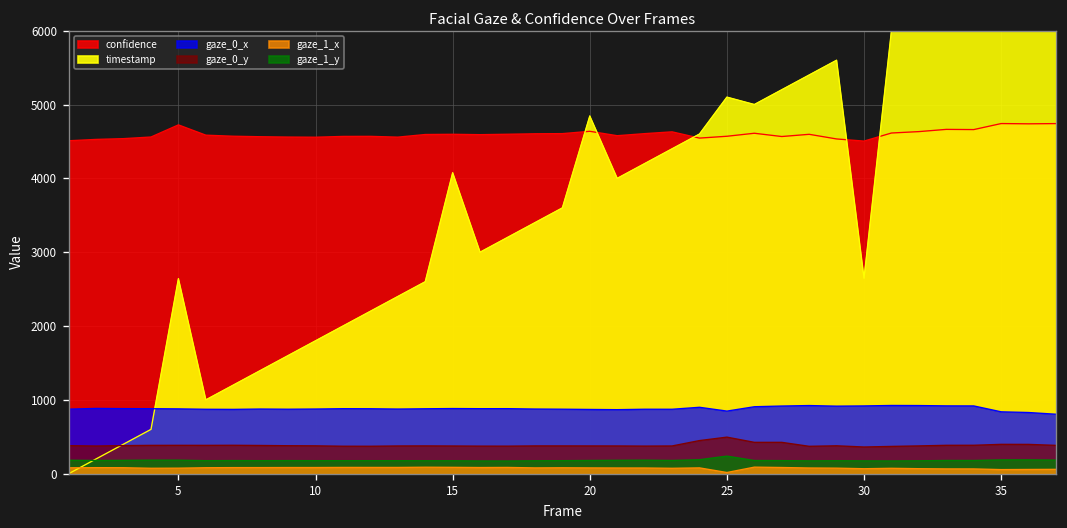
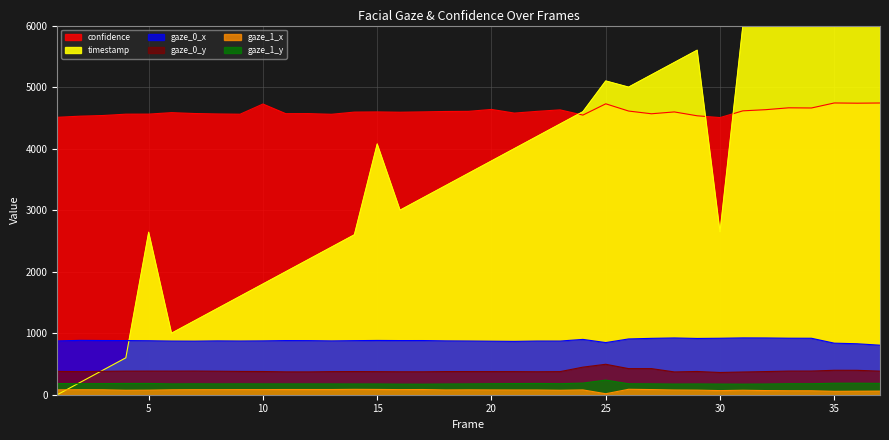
  {
    "confidence": {
-     "5": 4700,
-     "10": 4600,
+     "5": 4600,
+     "10": 4700,
      "15": 4600,
      "20": 4600,
-     "25": 4600,
+     "25": 4700,
      "30": 4500,
      "35": 4700
    },
    "timestamp": {
      "5": 2600,
      "10": 1800,
      "15": 4100,
-     "20": 4800,
+     "20": 3800,
      "25": 5100,
      "30": 2600
    },
    "gaze_0_x": {
      "5": 900,
      "10": 900,
      "15": 900,
      "20": 900,
      "25": 800,
      "30": 900,
      "35": 800
    },
    "gaze_0_y": {
      "5": 400,
      "10": 400,
      "15": 400,
      "20": 400,
      "25": 500,
      "30": 400,
      "35": 400
    },
    "gaze_1_y": {
      "5": 200,
      "10": 200,
      "15": 200,
      "20": 200,
      "25": 200,
      "30": 200,
      "35": 200
    },
    "gaze_1_x": {
      "5": 100,
      "10": 100,
      "15": 100,
      "20": 100,
      "25": 0,
      "30": 100,
      "35": 100
    }
  }
